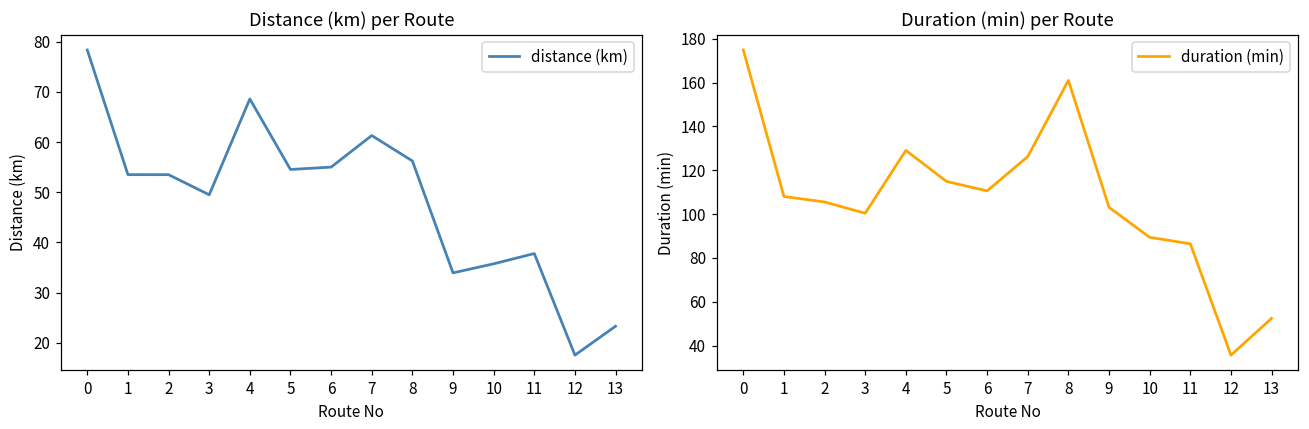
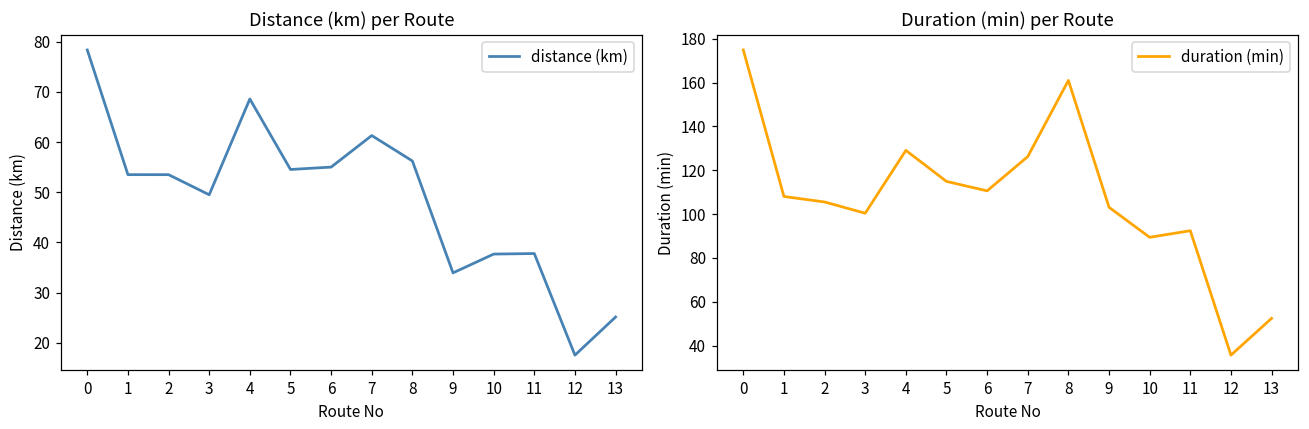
  {
    "Distance (km) per Route": {
      "0": 78,
      "1": 53,
      "2": 53,
      "3": 49,
      "4": 69,
      "5": 55,
      "6": 55,
      "7": 61,
      "8": 56,
      "9": 34,
-     "10": 36,
+     "10": 38,
      "11": 38,
      "12": 18,
-     "13": 23
+     "13": 25
    },
    "Duration (min) per Route": {
      "0": 175,
      "1": 108,
      "2": 106,
      "3": 100,
      "4": 129,
      "5": 115,
      "6": 111,
      "7": 126,
      "8": 161,
      "9": 103,
      "10": 89,
-     "11": 86,
+     "11": 92,
      "12": 36,
      "13": 52
    }
  }
